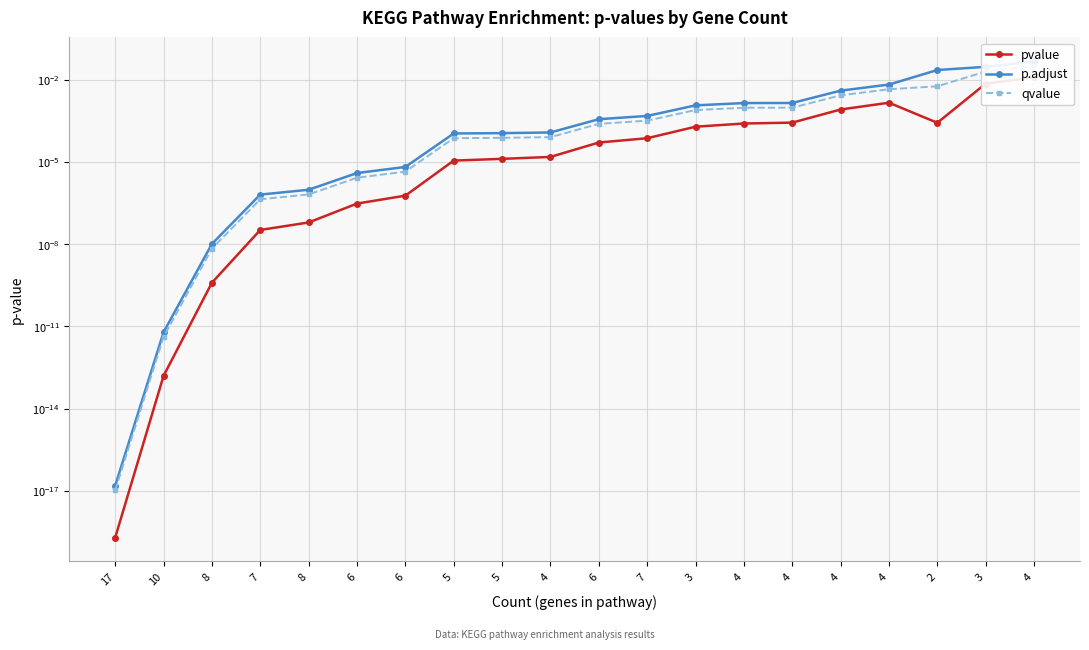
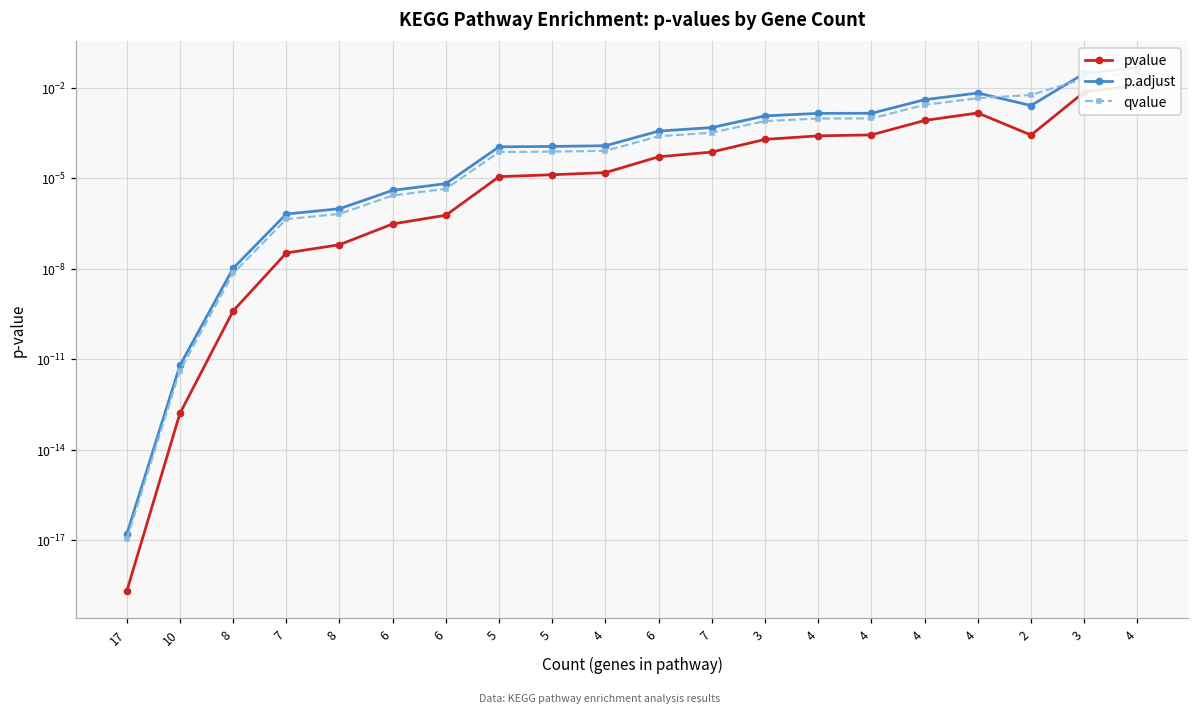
  {
    "pvalue": {
      "17": 0.000000000000,
      "10": 0.000000000000,
      "2": 0.0003
    },
    "p.adjust": {
      "17": 0.000000000000,
      "10": 0.000000000006,
-     "2": 0.02
+     "2": 0.003
    },
    "qvalue": {
      "17": 0.000000000000,
      "10": 0.000000000004,
      "2": 0.006
    }
  }
